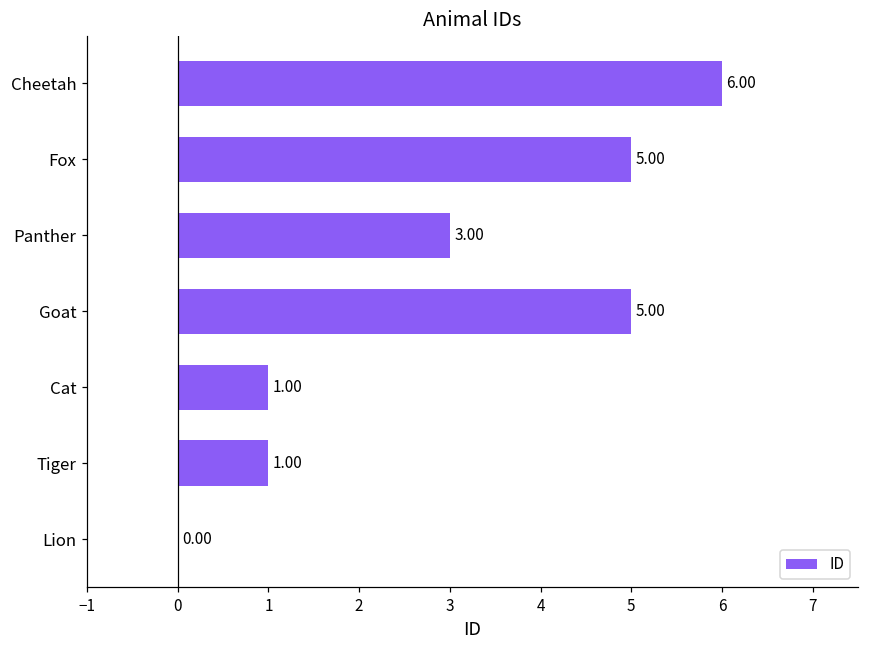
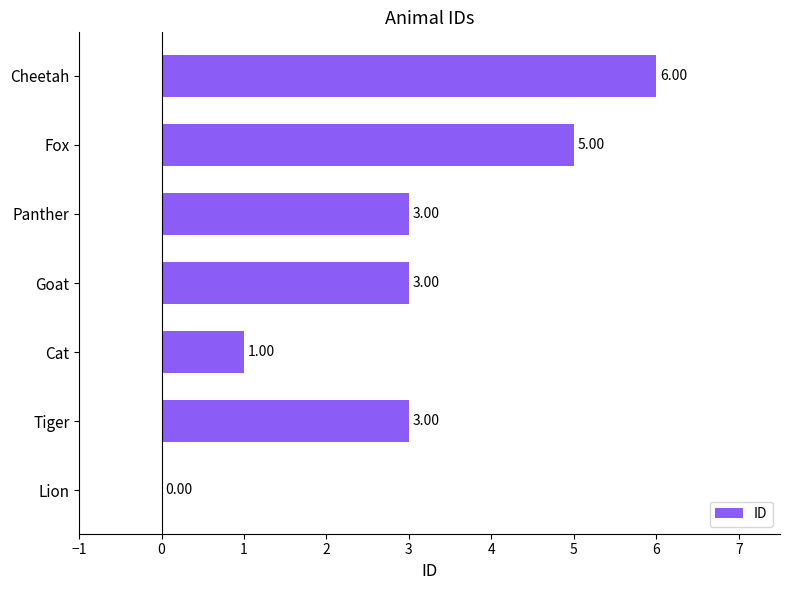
  {
    "Cheetah": 6.00,
    "Fox": 5.00,
    "Panther": 3.00,
-   "Goat": 5.00,
+   "Goat": 3.00,
    "Cat": 1.00,
-   "Tiger": 1.00,
+   "Tiger": 3.00,
    "Lion": 0.00
  }
